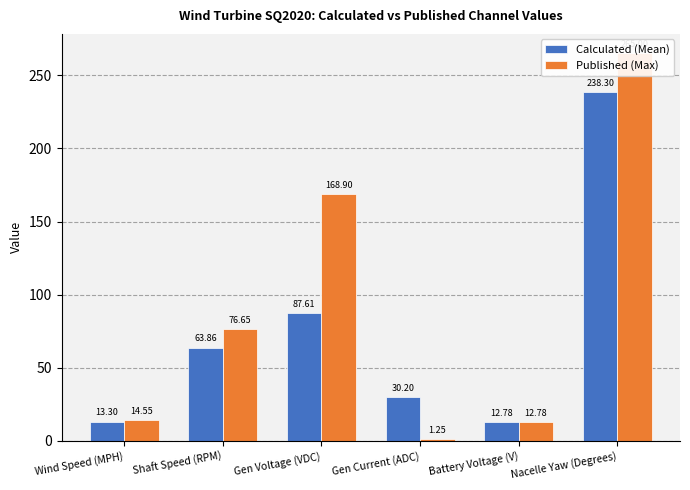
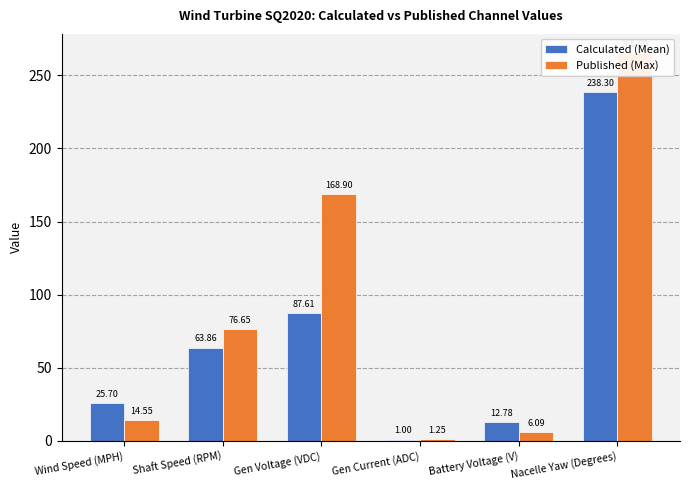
  {
    "Calculated (Mean)": {
-     "Wind Speed (MPH)": 13.30,
+     "Wind Speed (MPH)": 25.70,
      "Shaft Speed (RPM)": 63.86,
      "Gen Voltage (VDC)": 87.61,
-     "Gen Current (ADC)": 30.20,
+     "Gen Current (ADC)": 1.00,
      "Battery Voltage (V)": 12.78,
      "Nacelle Yaw (Degrees)": 238.30
    },
    "Published (Max)": {
      "Wind Speed (MPH)": 14.55,
      "Shaft Speed (RPM)": 76.65,
      "Gen Voltage (VDC)": 168.90,
      "Gen Current (ADC)": 1.25,
-     "Battery Voltage (V)": 12.78
+     "Battery Voltage (V)": 6.09
    }
  }
